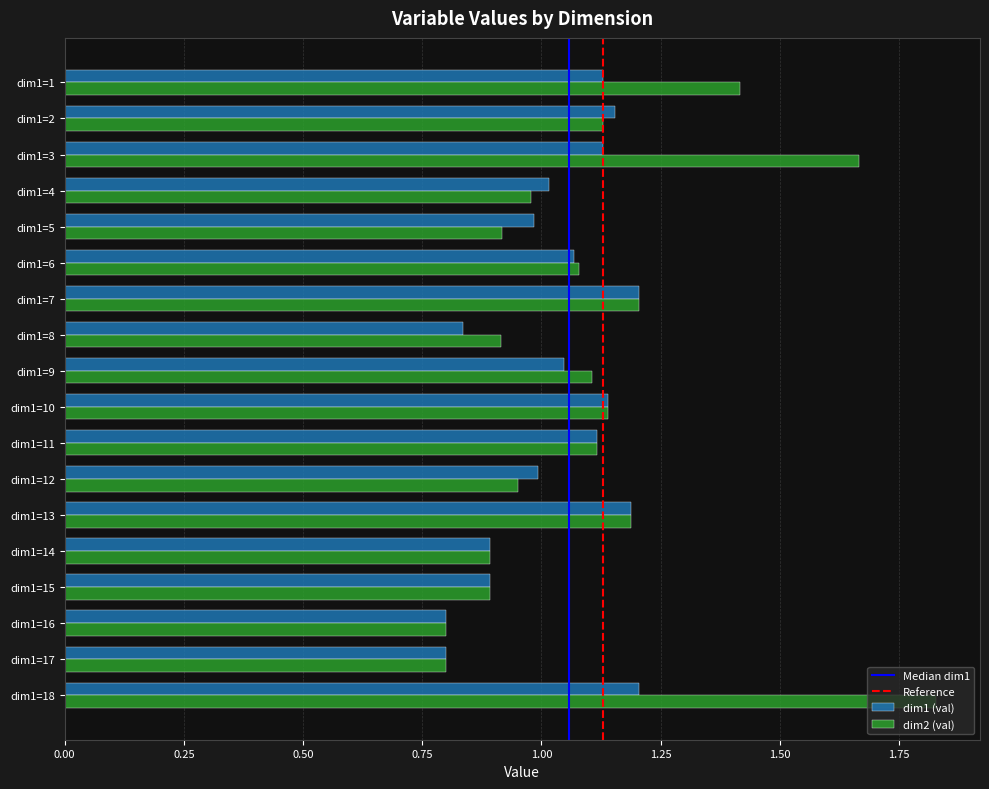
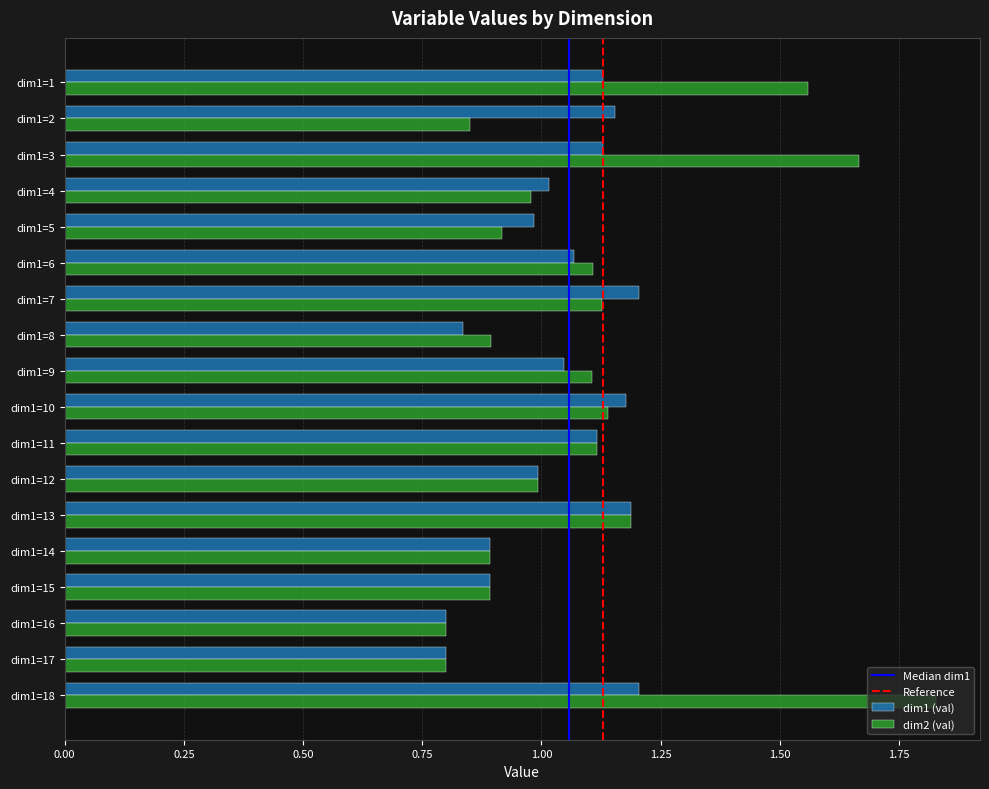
  {
    "dim1 (val)": {
      "dim1=1": 1.13,
      "dim1=2": 1.15,
      "dim1=3": 1.13,
      "dim1=4": 1.02,
      "dim1=5": 0.98,
      "dim1=6": 1.07,
      "dim1=7": 1.20,
      "dim1=8": 0.84,
      "dim1=9": 1.05,
-     "dim1=10": 1.14,
+     "dim1=10": 1.18,
      "dim1=11": 1.12,
      "dim1=12": 0.99,
      "dim1=13": 1.19,
      "dim1=14": 0.89,
      "dim1=15": 0.89,
      "dim1=16": 0.80,
      "dim1=17": 0.80,
      "dim1=18": 1.20
    },
    "dim2 (val)": {
-     "dim1=1": 1.42,
-     "dim1=2": 1.13,
+     "dim1=1": 1.56,
+     "dim1=2": 0.85,
      "dim1=3": 1.67,
      "dim1=4": 0.98,
      "dim1=5": 0.92,
-     "dim1=6": 1.08,
-     "dim1=7": 1.20,
-     "dim1=8": 0.92,
+     "dim1=6": 1.11,
+     "dim1=7": 1.13,
+     "dim1=8": 0.89,
      "dim1=9": 1.11,
      "dim1=10": 1.14,
      "dim1=11": 1.12,
-     "dim1=12": 0.95,
+     "dim1=12": 0.99,
      "dim1=13": 1.19,
      "dim1=14": 0.89,
      "dim1=15": 0.89,
      "dim1=16": 0.80,
      "dim1=17": 0.80
    }
  }
